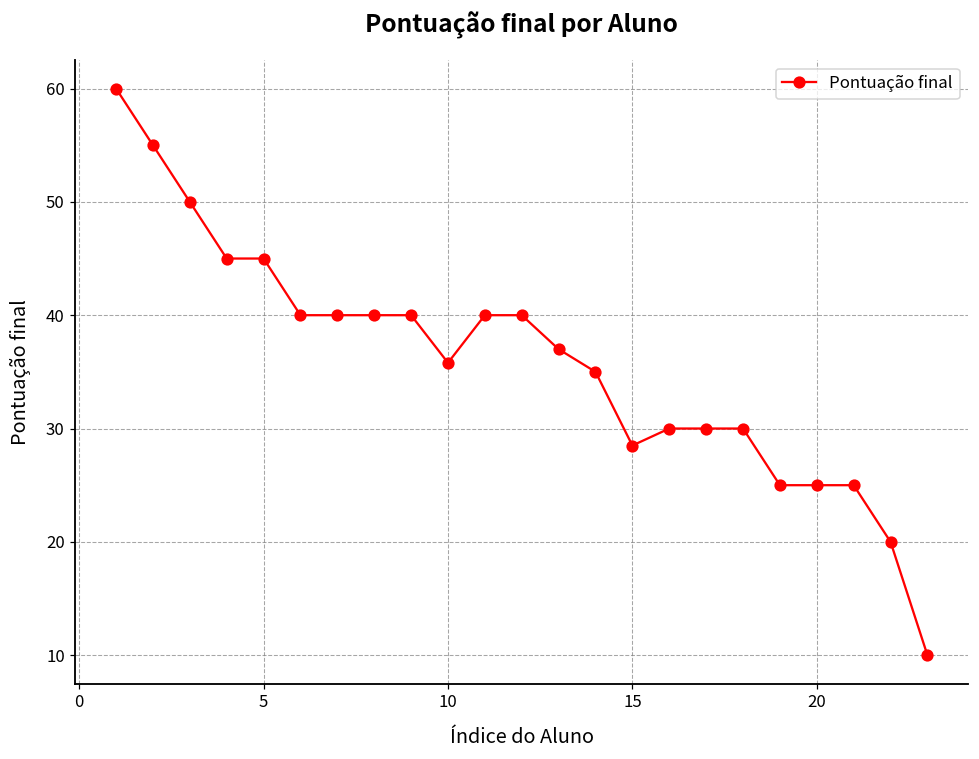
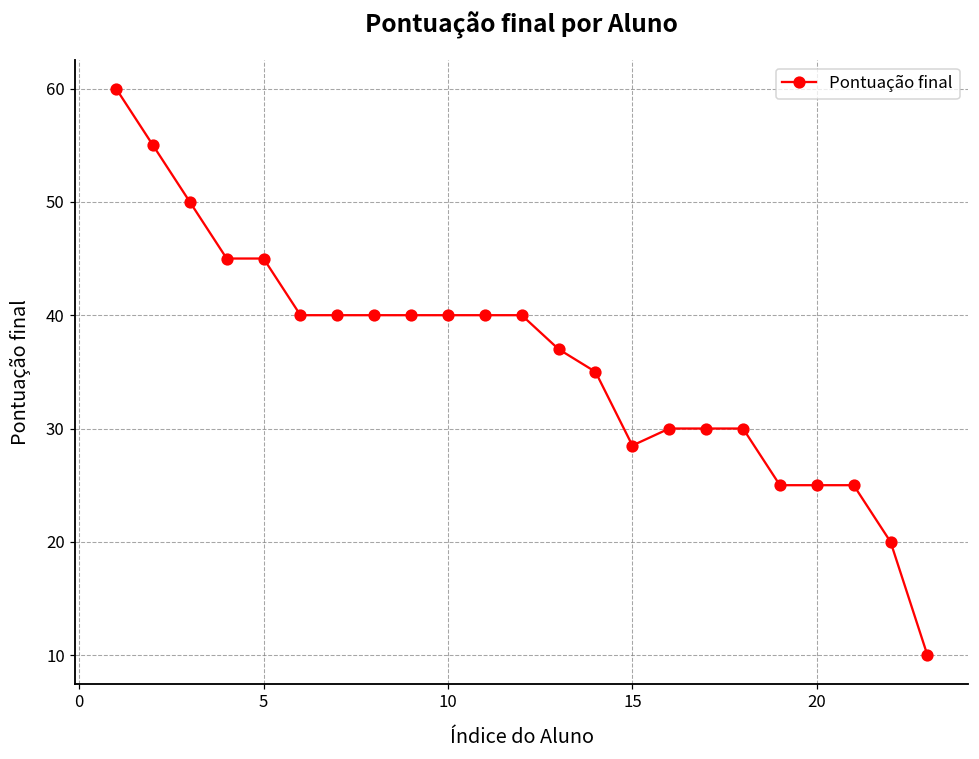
  {
    "5": 45.0,
-   "10": 35.8,
+   "10": 40.0,
    "15": 28.5,
    "20": 25.0
  }
